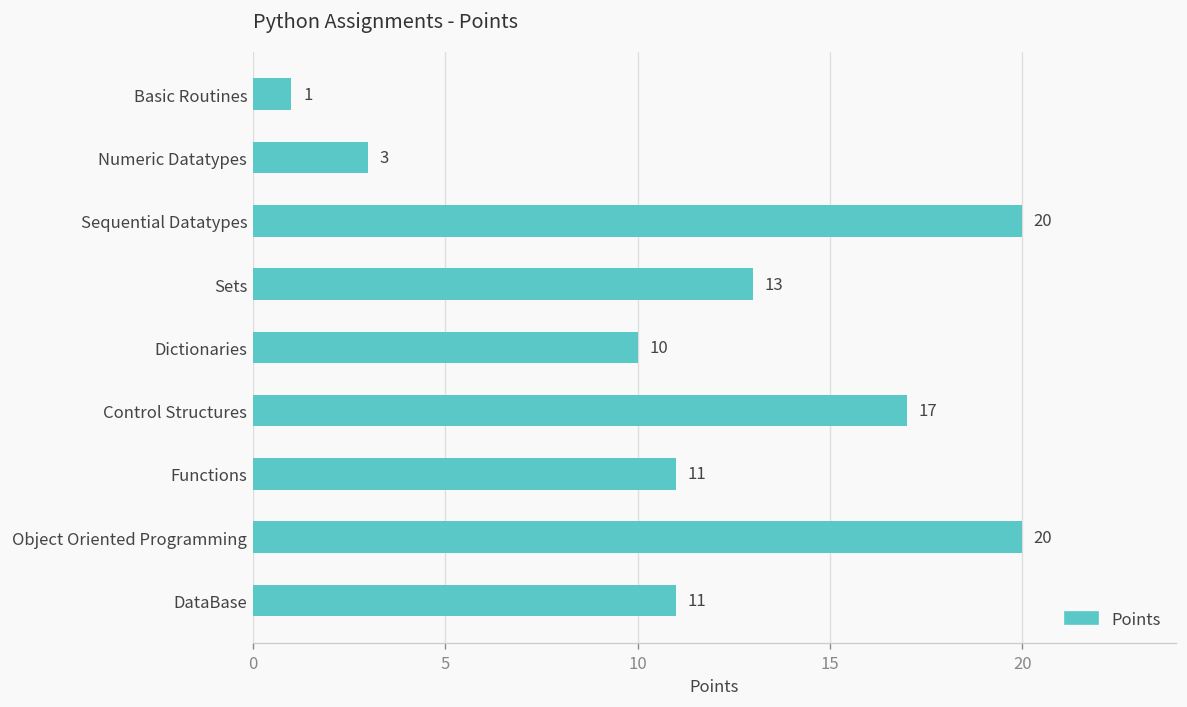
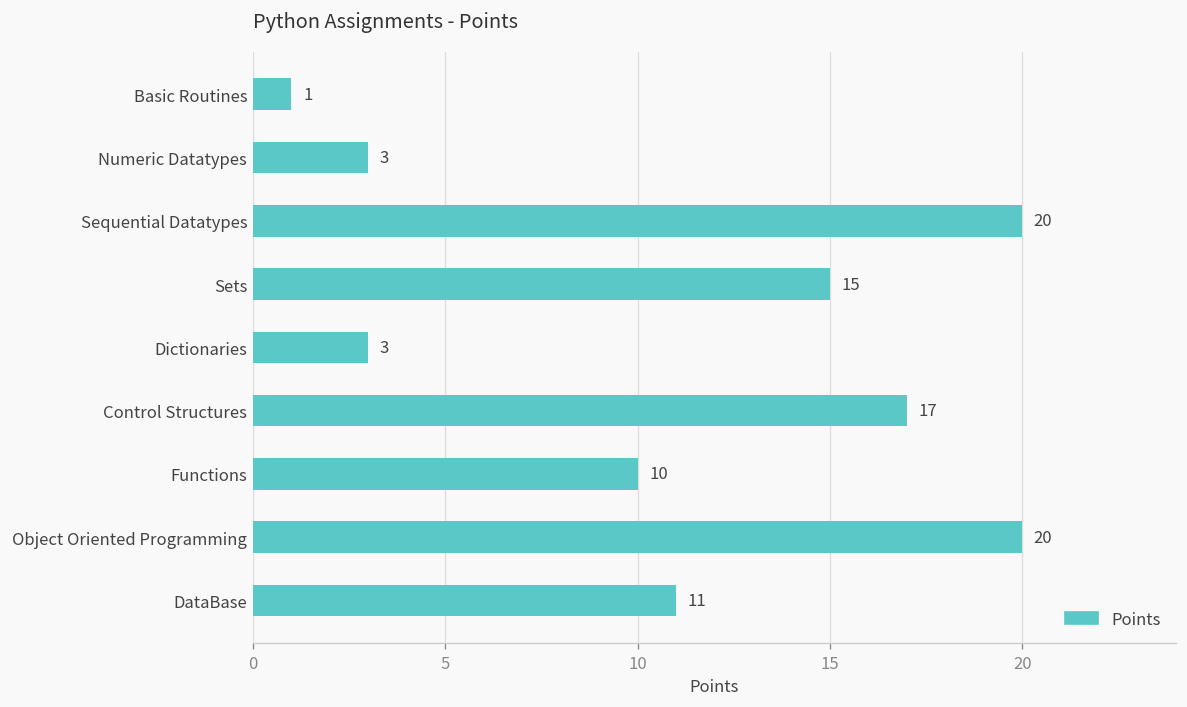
  {
    "Basic Routines": 1,
    "Numeric Datatypes": 3,
    "Sequential Datatypes": 20,
-   "Sets": 13,
-   "Dictionaries": 10,
+   "Sets": 15,
+   "Dictionaries": 3,
    "Control Structures": 17,
-   "Functions": 11,
+   "Functions": 10,
    "Object Oriented Programming": 20,
    "DataBase": 11
  }
